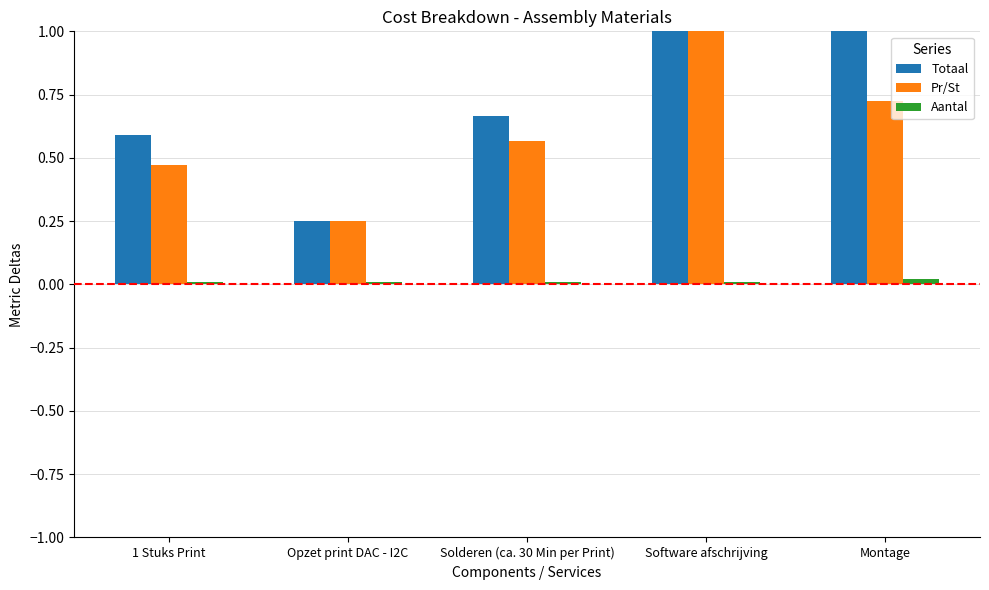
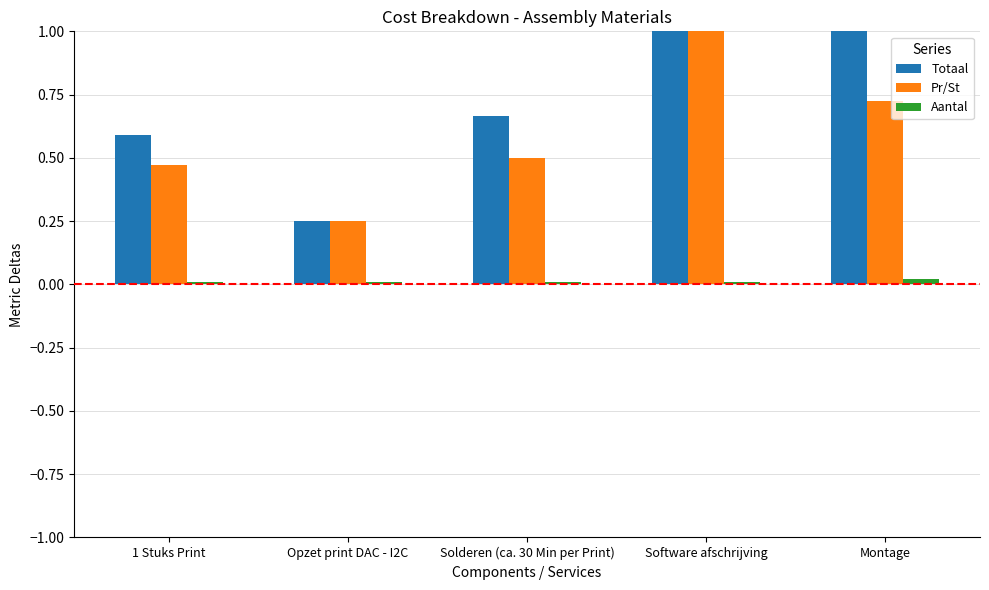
  {
    "Totaal": {
      "1 Stuks Print": 0.59,
      "Opzet print DAC - I2C": 0.25,
      "Solderen (ca. 30 Min per Print)": 0.67,
      "Software afschrijving": 1.00,
      "Montage": 1.00
    },
    "Pr/St": {
      "1 Stuks Print": 0.47,
      "Opzet print DAC - I2C": 0.25,
-     "Solderen (ca. 30 Min per Print)": 0.57,
+     "Solderen (ca. 30 Min per Print)": 0.50,
      "Software afschrijving": 1.00,
      "Montage": 0.73
    },
    "Aantal": {
      "1 Stuks Print": 0.01,
      "Opzet print DAC - I2C": 0.01,
      "Solderen (ca. 30 Min per Print)": 0.01,
      "Software afschrijving": 0.01,
      "Montage": 0.02
    }
  }
